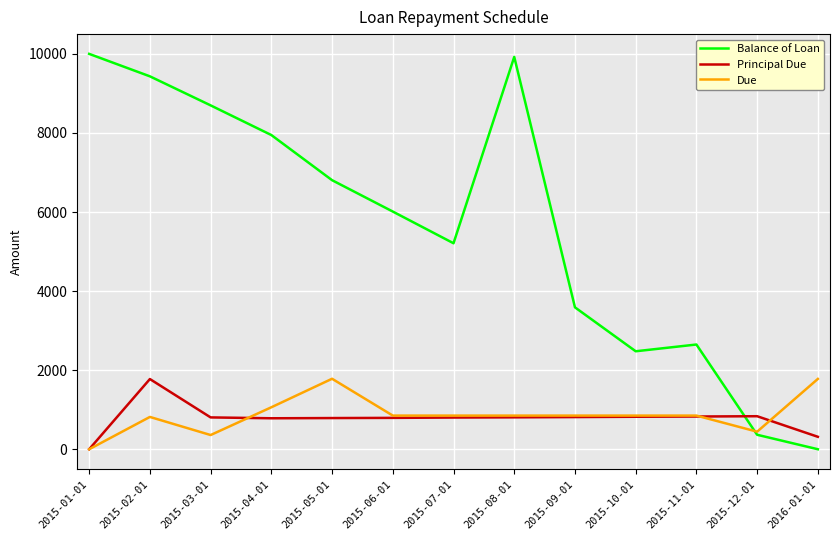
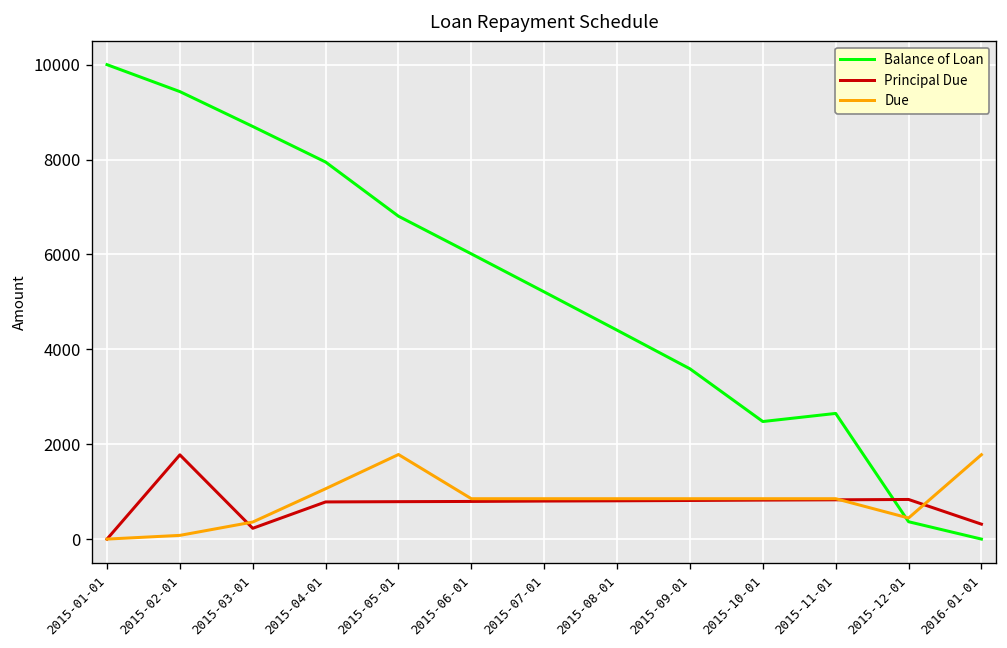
  {
    "Balance of Loan": {
      "2015-01-01": 10000,
      "2015-02-01": 9400,
      "2015-03-01": 8700,
      "2015-04-01": 7900,
      "2015-05-01": 6800,
      "2015-06-01": 6000,
      "2015-07-01": 5200,
-     "2015-08-01": 9900,
+     "2015-08-01": 4400,
      "2015-09-01": 3600,
      "2015-10-01": 2500,
      "2015-11-01": 2600,
      "2015-12-01": 400,
      "2016-01-01": 0
    },
    "Principal Due": {
      "2015-02-01": 1800,
-     "2015-03-01": 800,
+     "2015-03-01": 200,
      "2015-04-01": 800,
      "2015-05-01": 800,
      "2015-12-01": 800,
      "2016-01-01": 300
    },
    "Due": {
-     "2015-02-01": 800,
+     "2015-02-01": 100,
      "2015-03-01": 400,
      "2015-04-01": 1100,
      "2015-05-01": 1800,
      "2015-12-01": 400,
      "2016-01-01": 1800
    }
  }
